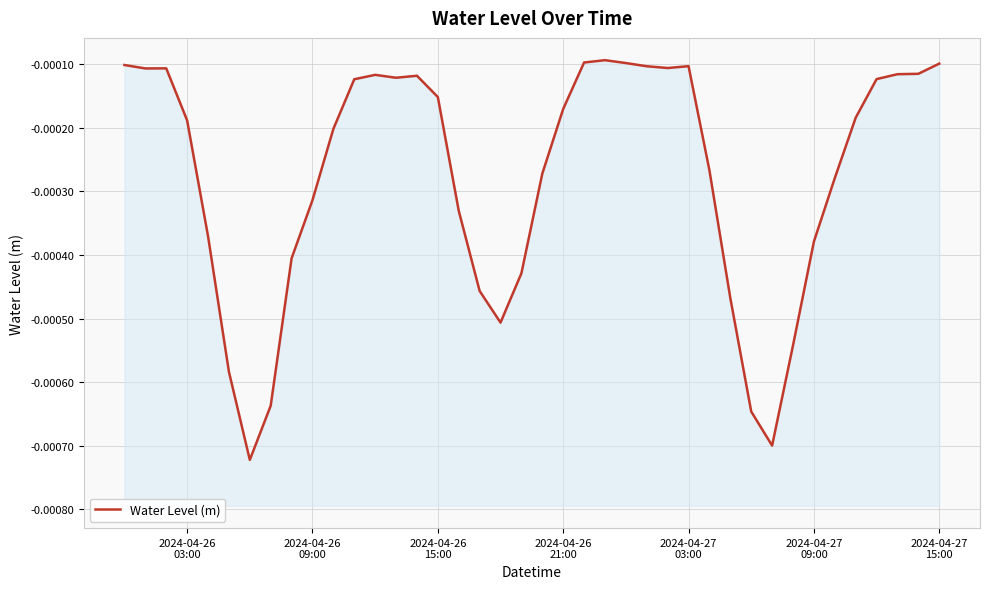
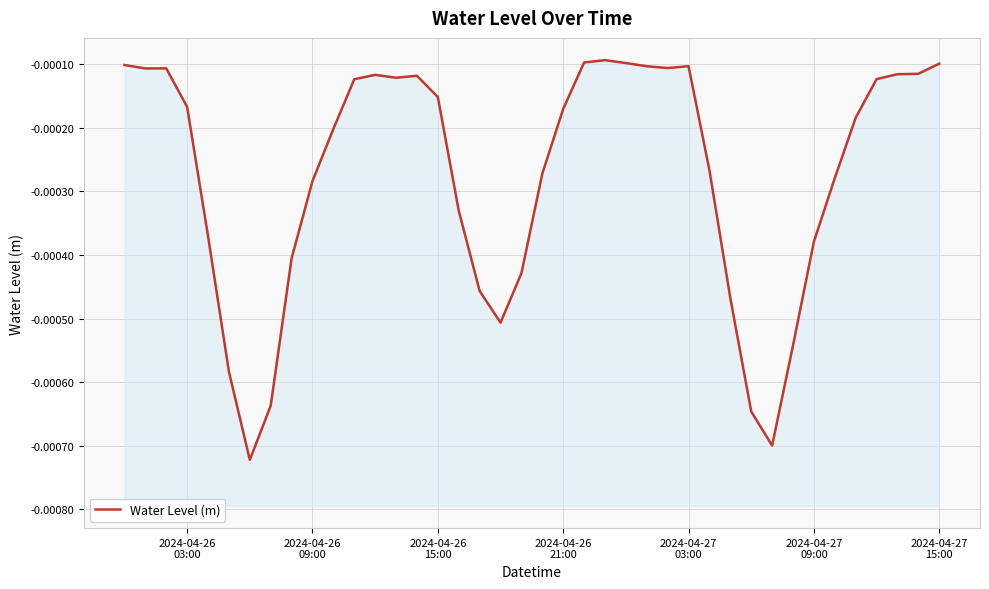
  {
-   "2024-04-26 03:00": -0.00019,
-   "2024-04-26 09:00": -0.00031,
+   "2024-04-26 03:00": -0.00017,
+   "2024-04-26 09:00": -0.00028,
    "2024-04-26 15:00": -0.00015,
    "2024-04-26 21:00": -0.00017,
    "2024-04-27 03:00": -0.00010,
    "2024-04-27 09:00": -0.00038,
    "2024-04-27 15:00": -0.00010
  }
